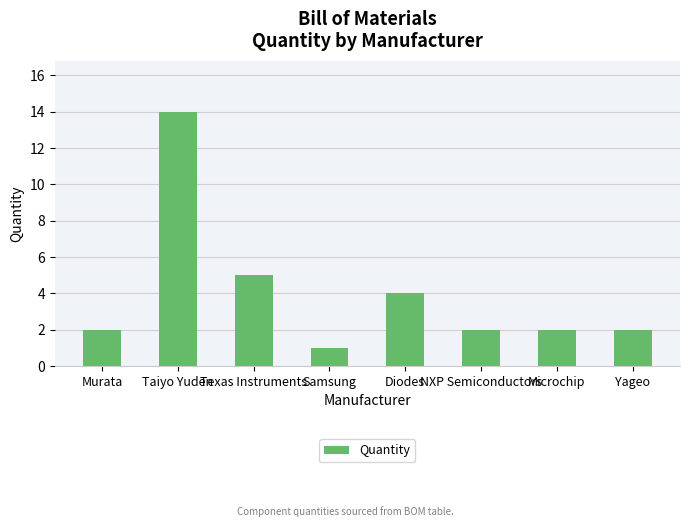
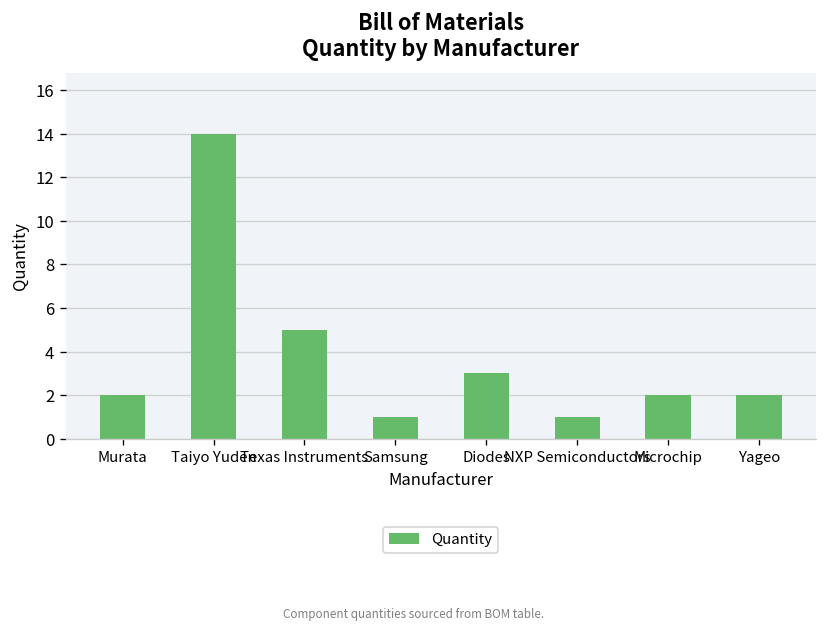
  {
    "Murata": 2,
    "Texas Instruments": 5,
    "Samsung": 1,
-   "Diodes": 4,
-   "NXP Semiconductors": 2,
+   "Diodes": 3,
+   "NXP Semiconductors": 1,
    "Yageo": 2
  }
